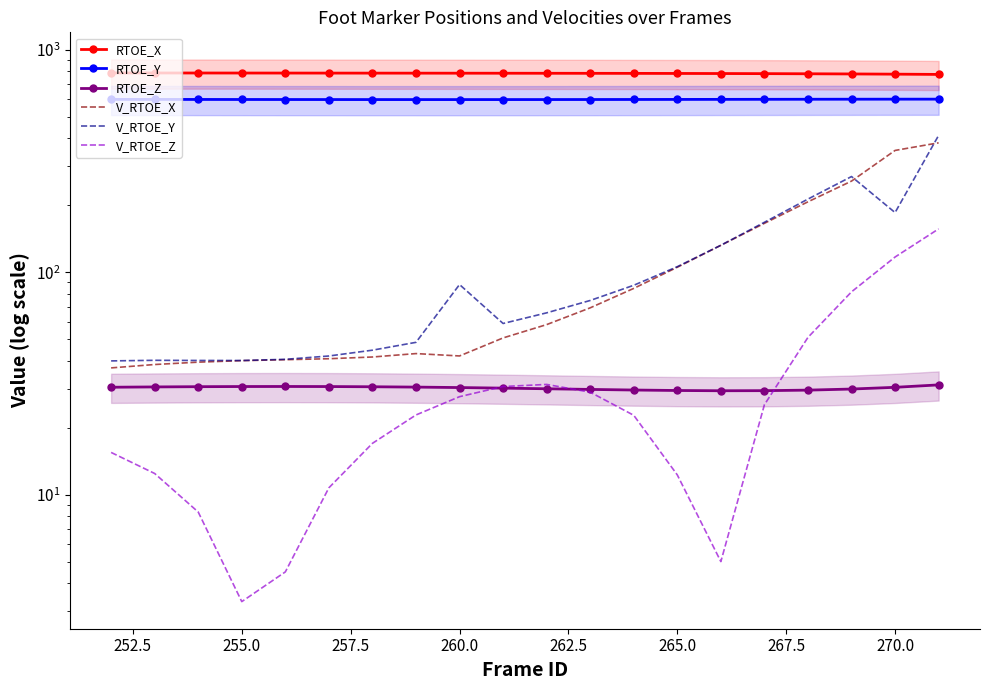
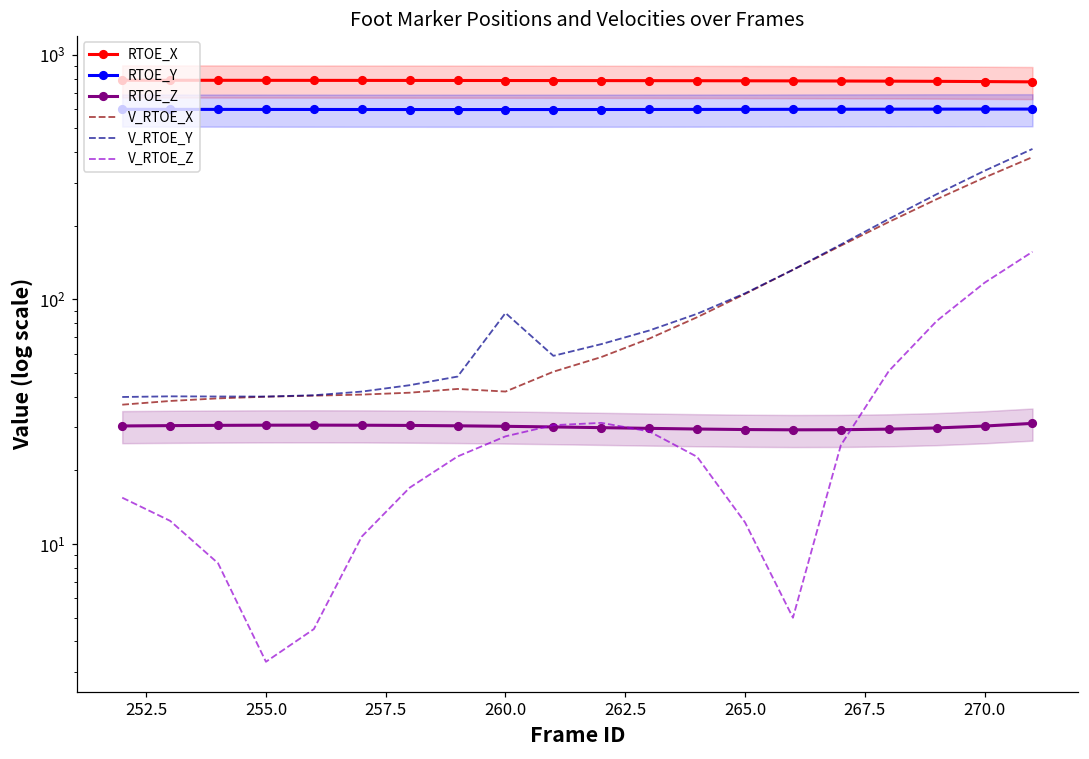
  {
    "V_RTOE_X": {
      "260.0": 42,
-     "270.0": 350
+     "270.0": 310
    },
    "V_RTOE_Y": {
      "260.0": 88,
-     "270.0": 190
+     "270.0": 340
    },
    "V_RTOE_Z": {
      "255.0": 3.3,
      "260.0": 28,
      "265.0": 12,
      "270.0": 120
    }
  }
